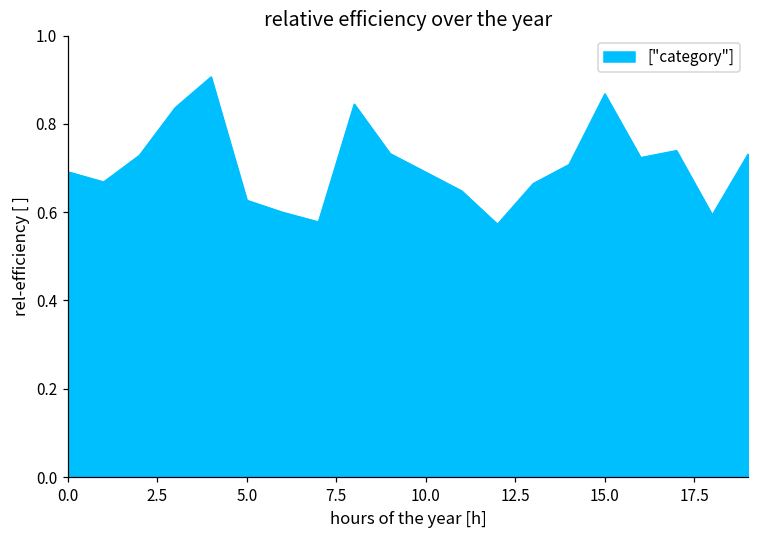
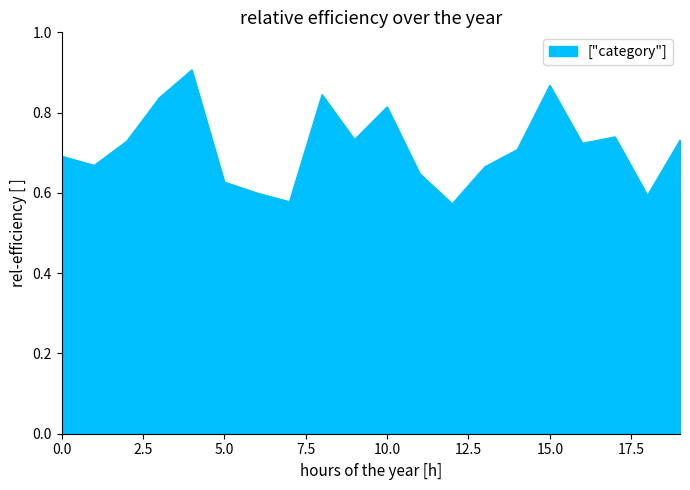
  {
    "0.0": 0.69,
    "5.0": 0.63,
-   "10.0": 0.69,
+   "10.0": 0.81,
    "15.0": 0.87
  }
